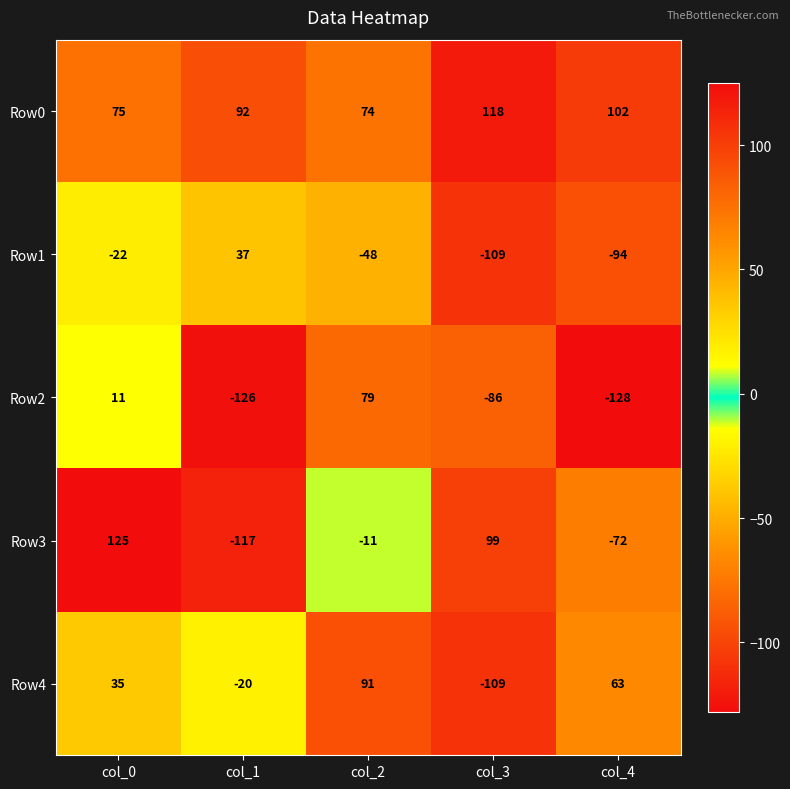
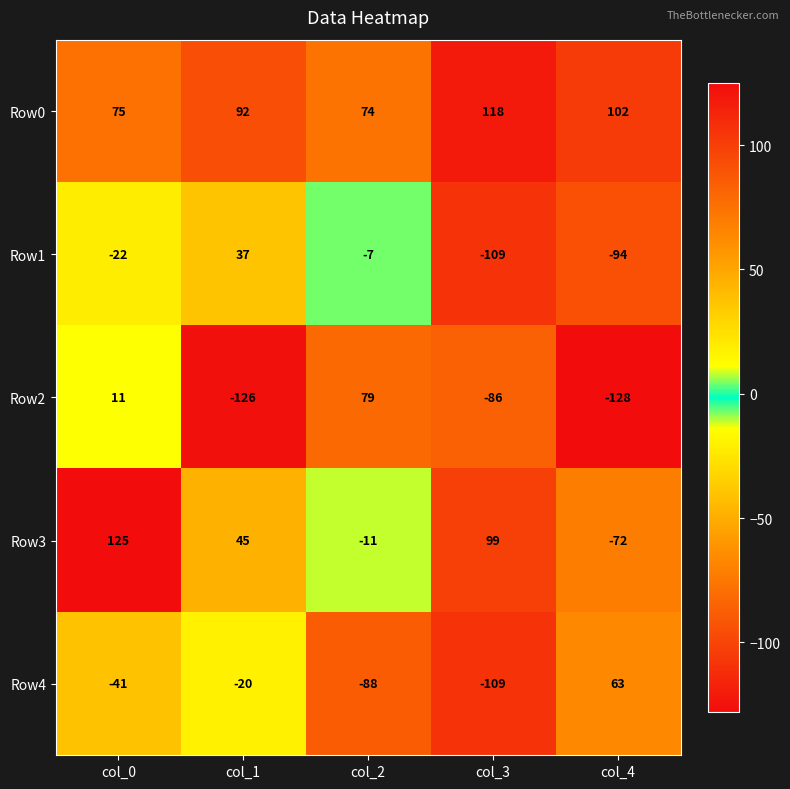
  {
    "Row0": {
      "col_0": 75,
      "col_1": 92,
      "col_2": 74,
      "col_3": 118,
      "col_4": 102
    },
    "Row1": {
      "col_0": -22,
      "col_1": 37,
-     "col_2": -48,
+     "col_2": -7,
      "col_3": -109,
      "col_4": -94
    },
    "Row2": {
      "col_0": 11,
      "col_1": -126,
      "col_2": 79,
      "col_3": -86,
      "col_4": -128
    },
    "Row3": {
      "col_0": 125,
-     "col_1": -117,
+     "col_1": 45,
      "col_2": -11,
      "col_3": 99,
      "col_4": -72
    },
    "Row4": {
-     "col_0": 35,
+     "col_0": -41,
      "col_1": -20,
-     "col_2": 91,
+     "col_2": -88,
      "col_3": -109,
      "col_4": 63
    }
  }
